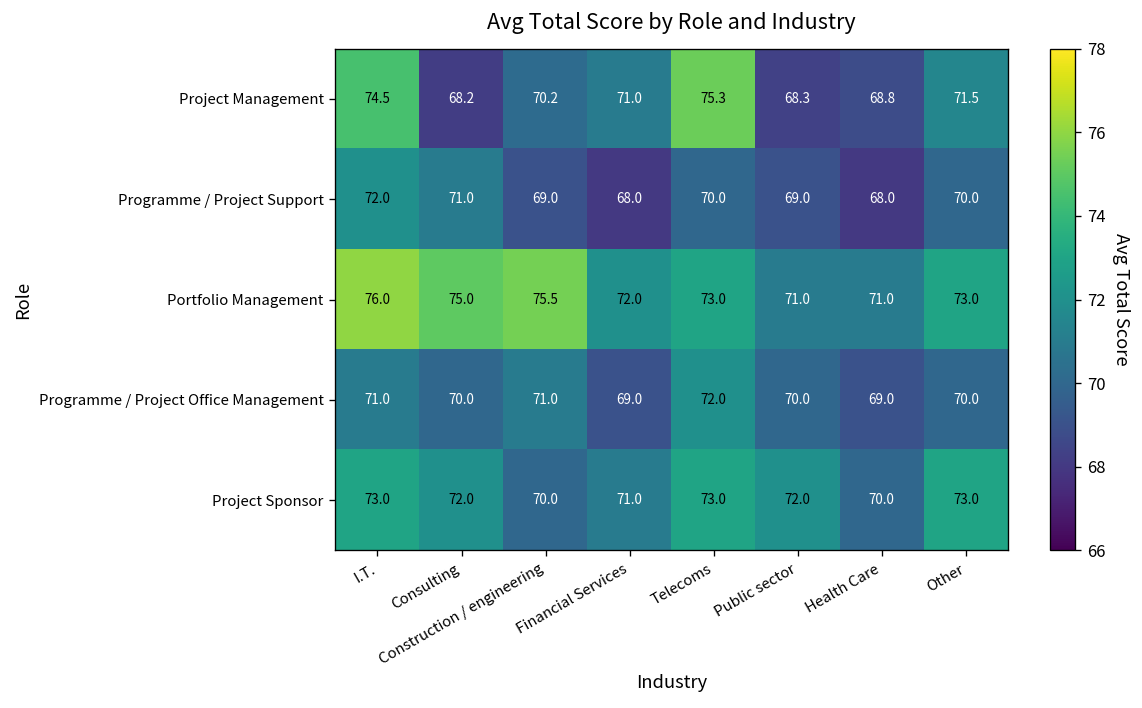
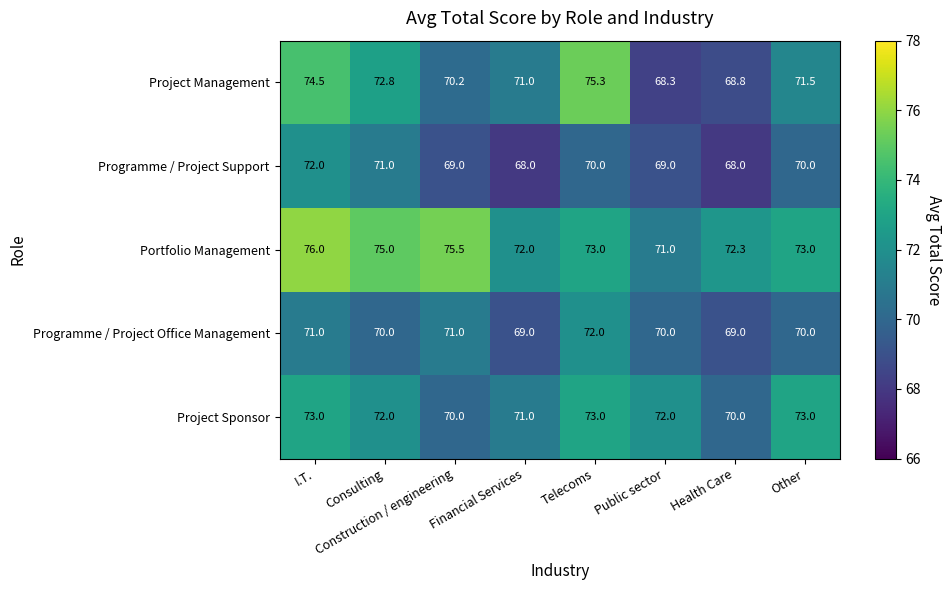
  {
    "Project Management": {
      "I.T.": 74.5,
-     "Consulting": 68.2,
+     "Consulting": 72.8,
      "Construction / engineering": 70.2,
      "Financial Services": 71.0,
      "Telecoms": 75.3,
      "Public sector": 68.3,
      "Health Care": 68.8,
      "Other": 71.5
    },
    "Programme / Project Support": {
      "I.T.": 72.0,
      "Consulting": 71.0,
      "Construction / engineering": 69.0,
      "Financial Services": 68.0,
      "Telecoms": 70.0,
      "Public sector": 69.0,
      "Health Care": 68.0,
      "Other": 70.0
    },
    "Portfolio Management": {
      "I.T.": 76.0,
      "Consulting": 75.0,
      "Construction / engineering": 75.5,
      "Financial Services": 72.0,
      "Telecoms": 73.0,
      "Public sector": 71.0,
-     "Health Care": 71.0,
+     "Health Care": 72.3,
      "Other": 73.0
    },
    "Programme / Project Office Management": {
      "I.T.": 71.0,
      "Consulting": 70.0,
      "Construction / engineering": 71.0,
      "Financial Services": 69.0,
      "Telecoms": 72.0,
      "Public sector": 70.0,
      "Health Care": 69.0,
      "Other": 70.0
    },
    "Project Sponsor": {
      "I.T.": 73.0,
      "Consulting": 72.0,
      "Construction / engineering": 70.0,
      "Financial Services": 71.0,
      "Telecoms": 73.0,
      "Public sector": 72.0,
      "Health Care": 70.0,
      "Other": 73.0
    }
  }
